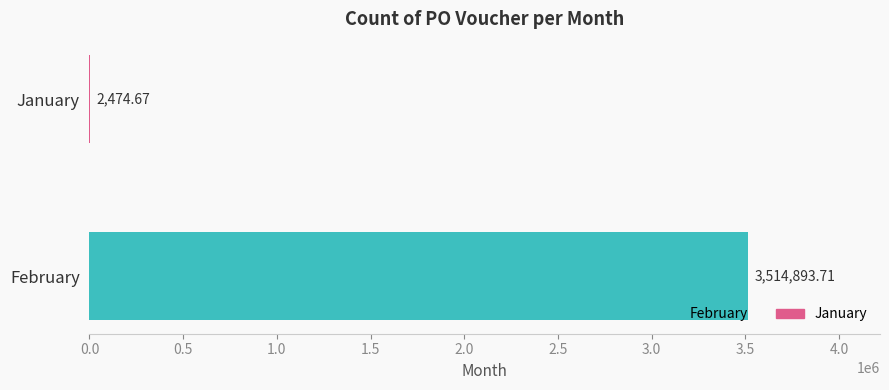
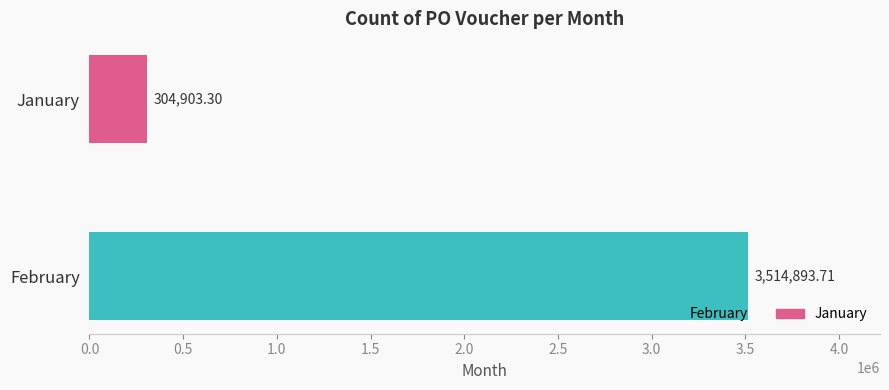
  {
-   "January": "2,474.67",
+   "January": "304,903.30",
    "February": "3,514,893.71"
  }
